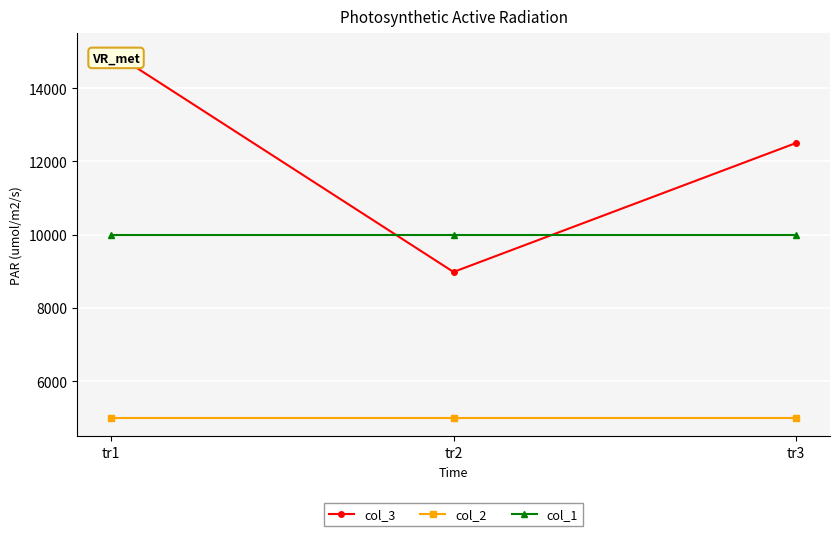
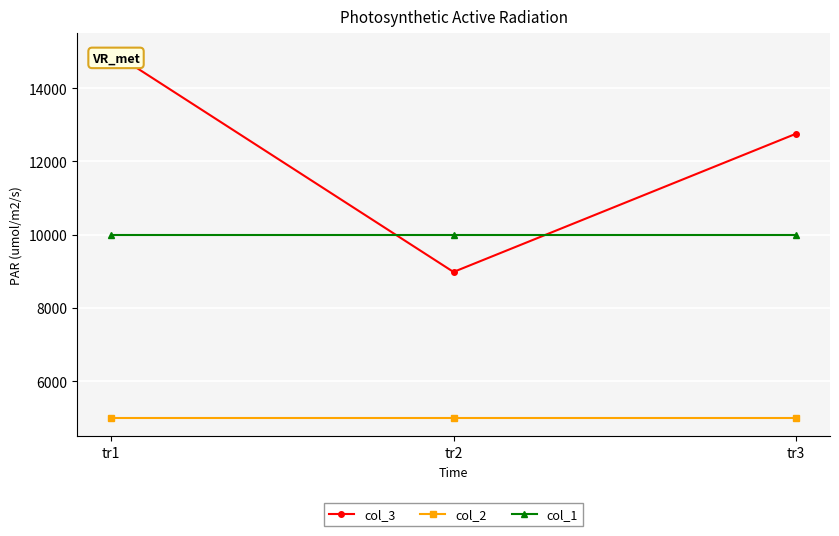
  {
    "col_3": {
      "tr2": 9000,
-     "tr3": 12500
+     "tr3": 12800
    },
    "col_2": {
      "tr1": 5000,
      "tr2": 5000,
      "tr3": 5000
    },
    "col_1": {
      "tr1": 10000,
      "tr2": 10000,
      "tr3": 10000
    }
  }
